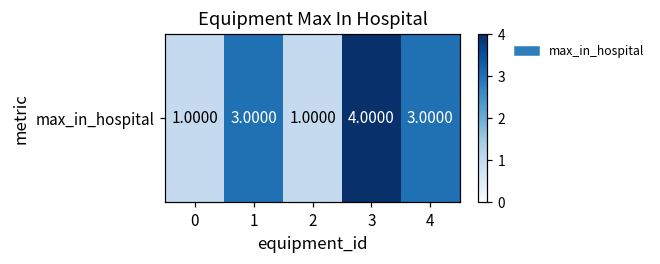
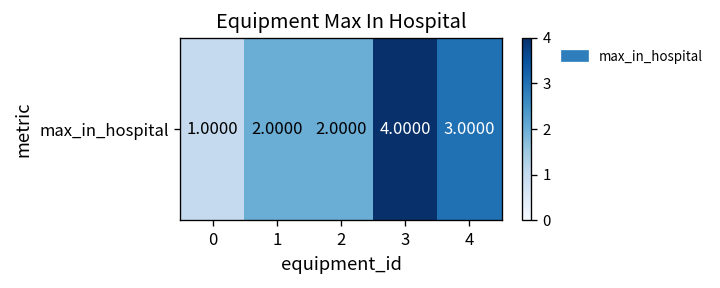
  {
    "max_in_hospital": {
      "0": 1.0000,
-     "1": 3.0000,
-     "2": 1.0000,
+     "1": 2.0000,
+     "2": 2.0000,
      "3": 4.0000,
      "4": 3.0000
    }
  }
